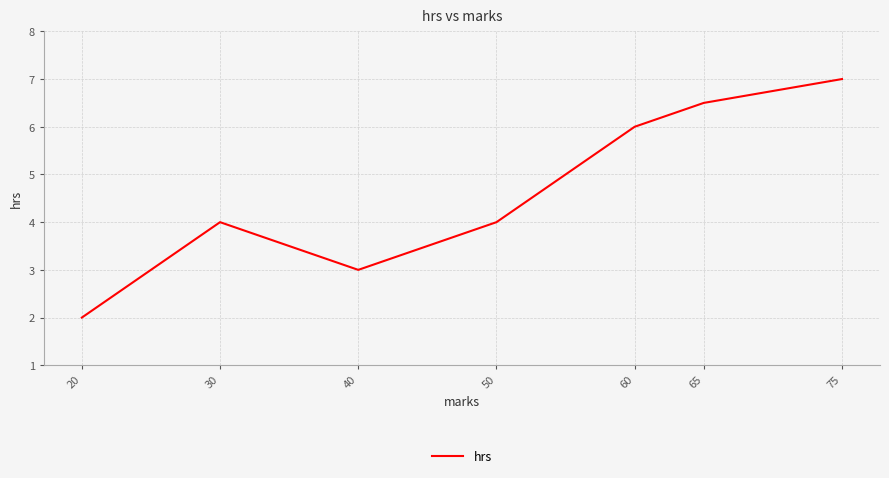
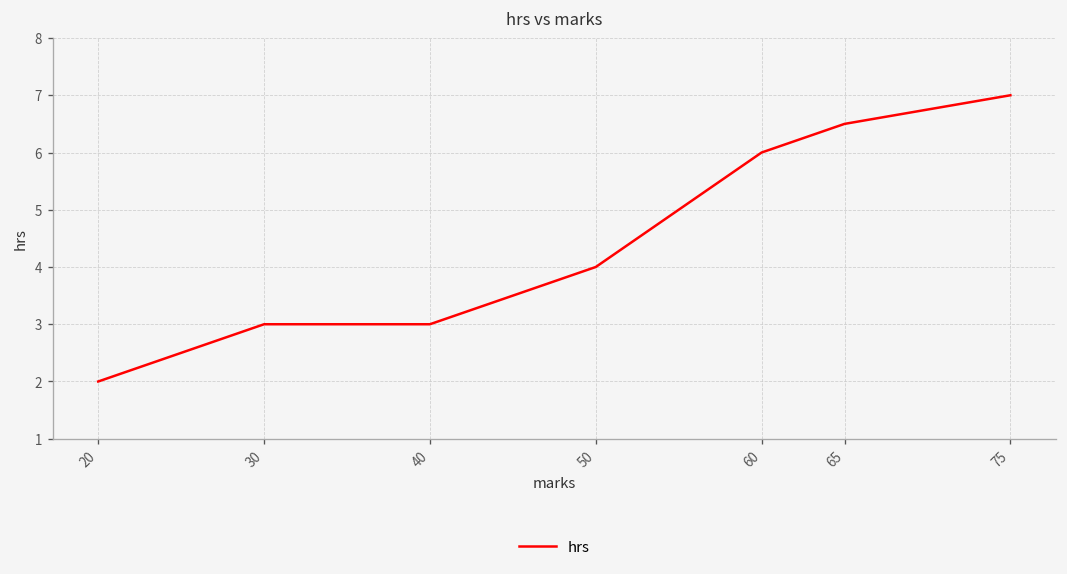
  {
    "20": 2,
-   "30": 4,
+   "30": 3,
    "40": 3,
    "50": 4,
    "60": 6,
    "65": 6.5,
    "75": 7
  }
